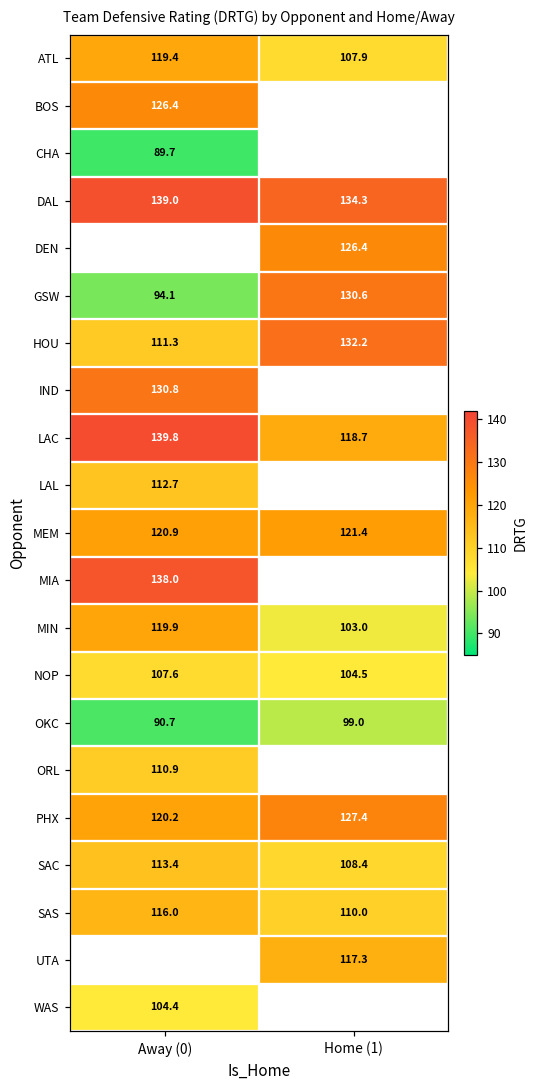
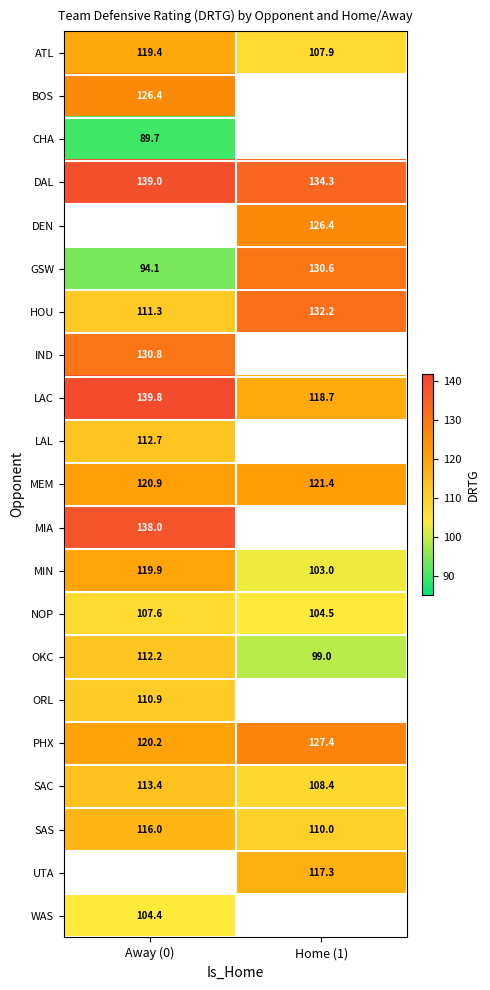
  {
    "ATL": {
      "Away (0)": 119.4,
      "Home (1)": 107.9
    },
    "BOS": {
      "Away (0)": 126.4
    },
    "CHA": {
      "Away (0)": 89.7
    },
    "DAL": {
      "Away (0)": 139.0,
      "Home (1)": 134.3
    },
    "DEN": {
      "Home (1)": 126.4
    },
    "GSW": {
      "Away (0)": 94.1,
      "Home (1)": 130.6
    },
    "HOU": {
      "Away (0)": 111.3,
      "Home (1)": 132.2
    },
    "IND": {
      "Away (0)": 130.8
    },
    "LAC": {
      "Away (0)": 139.8,
      "Home (1)": 118.7
    },
    "LAL": {
      "Away (0)": 112.7
    },
    "MEM": {
      "Away (0)": 120.9,
      "Home (1)": 121.4
    },
    "MIA": {
      "Away (0)": 138.0
    },
    "MIN": {
      "Away (0)": 119.9,
      "Home (1)": 103.0
    },
    "NOP": {
      "Away (0)": 107.6,
      "Home (1)": 104.5
    },
    "OKC": {
-     "Away (0)": 90.7,
+     "Away (0)": 112.2,
      "Home (1)": 99.0
    },
    "ORL": {
      "Away (0)": 110.9
    },
    "PHX": {
      "Away (0)": 120.2,
      "Home (1)": 127.4
    },
    "SAC": {
      "Away (0)": 113.4,
      "Home (1)": 108.4
    },
    "SAS": {
      "Away (0)": 116.0,
      "Home (1)": 110.0
    },
    "UTA": {
      "Home (1)": 117.3
    },
    "WAS": {
      "Away (0)": 104.4
    }
  }
